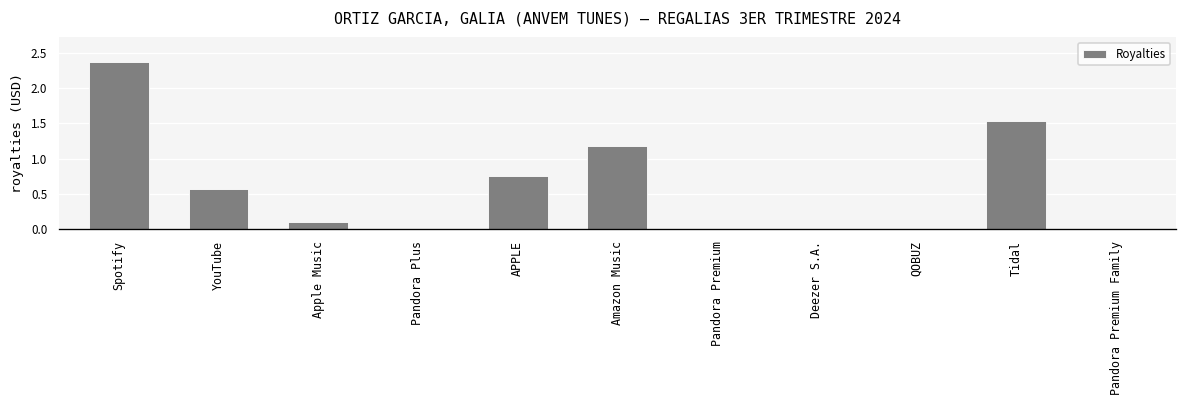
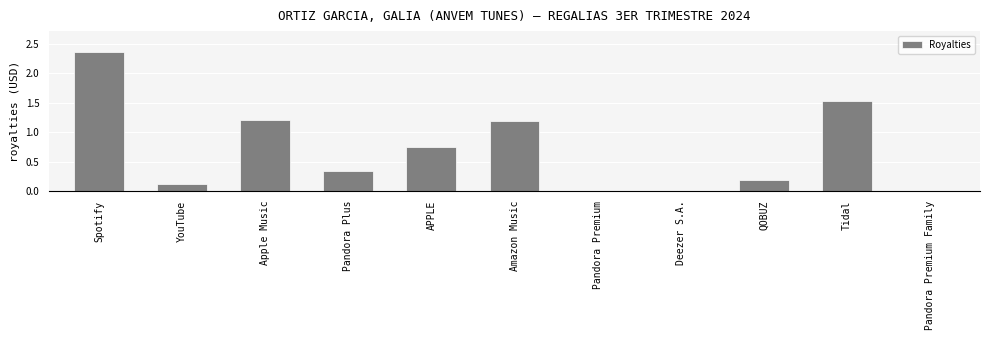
  {
    "Spotify": 2.4,
-   "YouTube": 0.6,
-   "Apple Music": 0.1,
-   "Pandora Plus": 0.0,
+   "YouTube": 0.1,
+   "Apple Music": 1.2,
+   "Pandora Plus": 0.3,
    "APPLE": 0.7,
    "Amazon Music": 1.2,
-   "QOBUZ": 0.0,
+   "QOBUZ": 0.2,
    "Tidal": 1.5
  }
